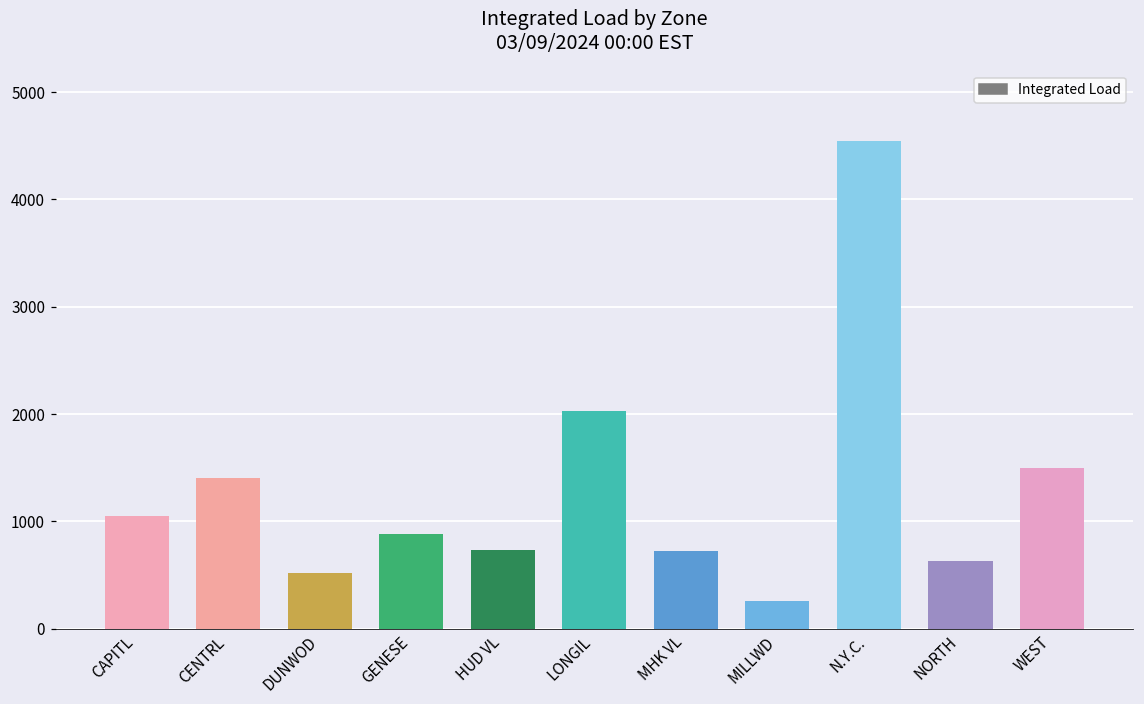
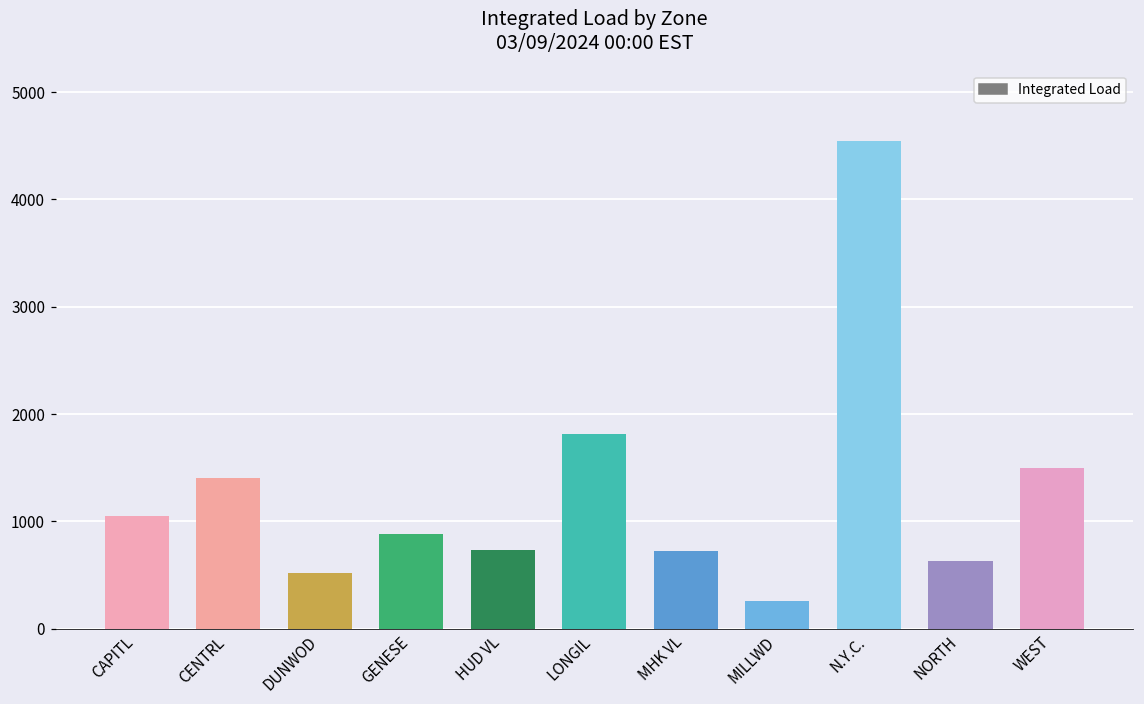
  {
    "CAPITL": 1100,
    "CENTRL": 1400,
    "DUNWOD": 500,
    "GENESE": 900,
    "HUD VL": 700,
-   "LONGIL": 2000,
+   "LONGIL": 1800,
    "MHK VL": 700,
    "MILLWD": 300,
    "N.Y.C.": 4500,
    "NORTH": 600,
    "WEST": 1500
  }
